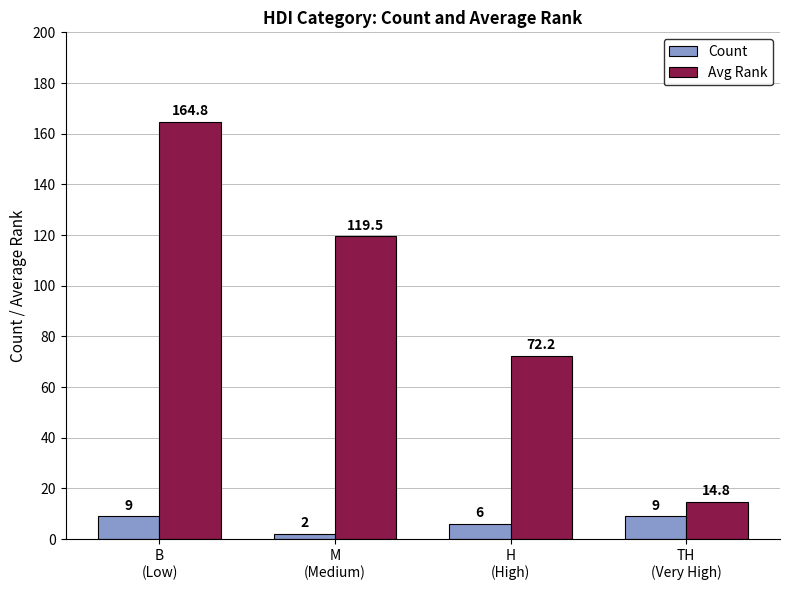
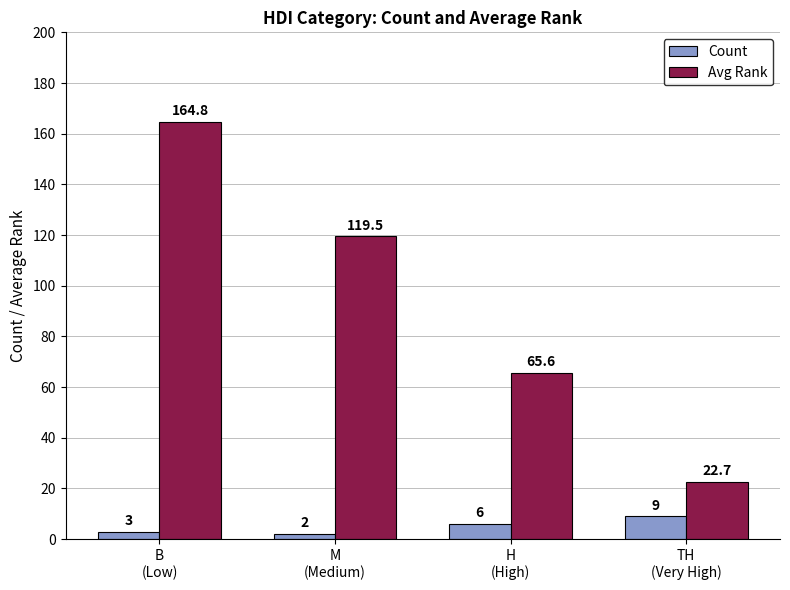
  {
    "Count": {
-     "B (Low)": 9,
+     "B (Low)": 3,
      "M (Medium)": 2,
      "H (High)": 6,
      "TH (Very High)": 9
    },
    "Avg Rank": {
      "B (Low)": 164.8,
      "M (Medium)": 119.5,
-     "H (High)": 72.2,
-     "TH (Very High)": 14.8
+     "H (High)": 65.6,
+     "TH (Very High)": 22.7
    }
  }
